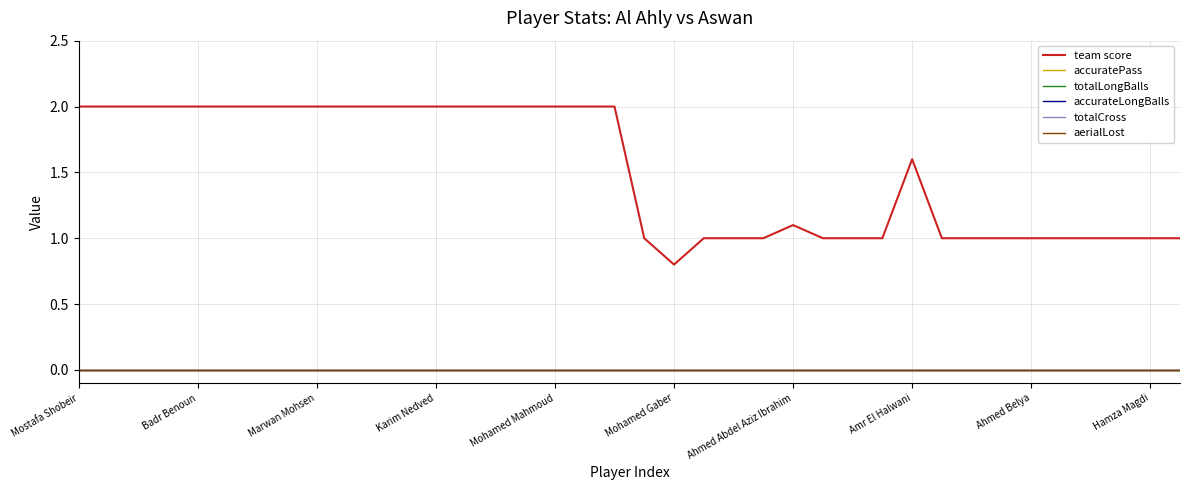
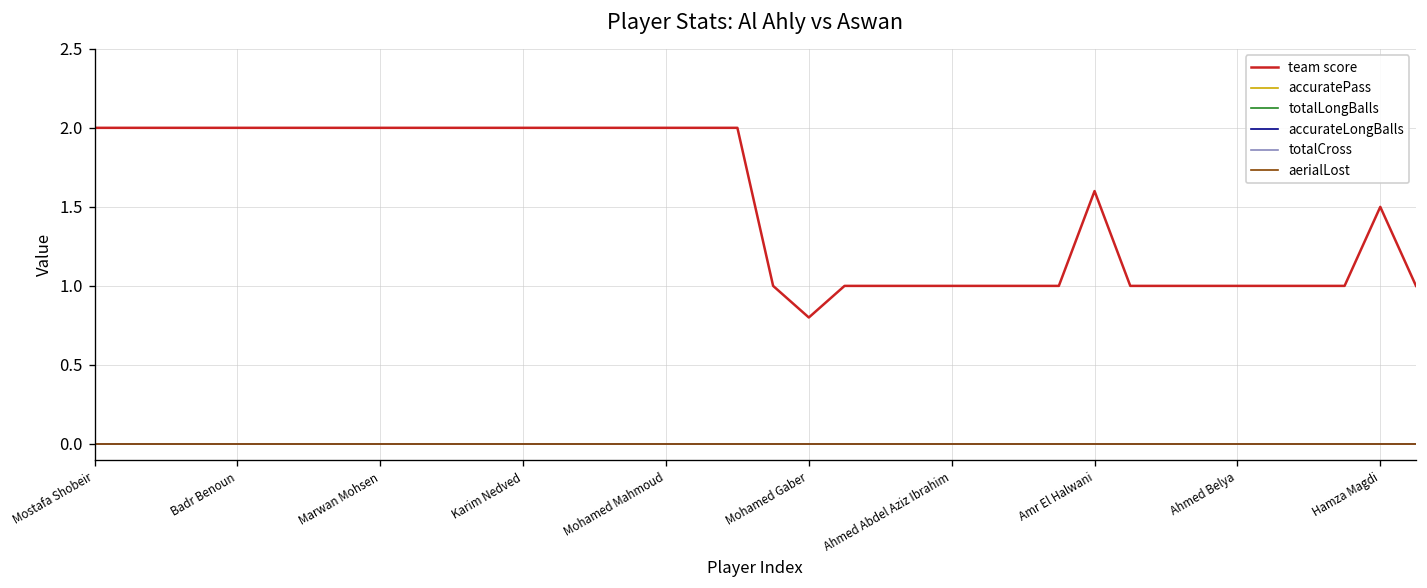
  {
    "team score": {
      "Mostafa Shobeir": 2.0,
      "Badr Benoun": 2.0,
      "Marwan Mohsen": 2.0,
      "Karim Nedved": 2.0,
      "Mohamed Mahmoud": 2.0,
      "Mohamed Gaber": 0.8,
-     "Ahmed Abdel Aziz Ibrahim": 1.1,
+     "Ahmed Abdel Aziz Ibrahim": 1.0,
      "Amr El Halwani": 1.6,
      "Ahmed Belya": 1.0,
-     "Hamza Magdi": 1.0
+     "Hamza Magdi": 1.5
    },
    "aerialLost": {
      "Mostafa Shobeir": 0.0,
      "Badr Benoun": 0.0,
      "Marwan Mohsen": 0.0,
      "Karim Nedved": 0.0,
      "Mohamed Mahmoud": 0.0,
      "Mohamed Gaber": 0.0,
      "Ahmed Abdel Aziz Ibrahim": 0.0,
      "Amr El Halwani": 0.0,
      "Ahmed Belya": 0.0,
      "Hamza Magdi": 0.0
    }
  }
